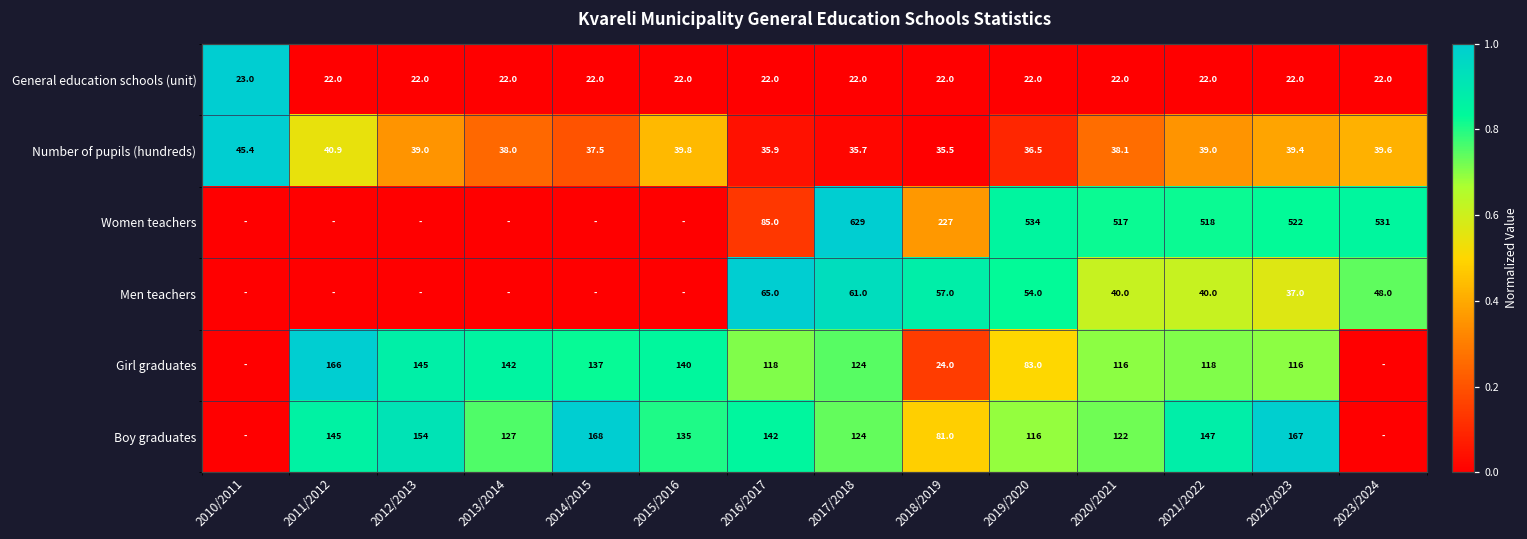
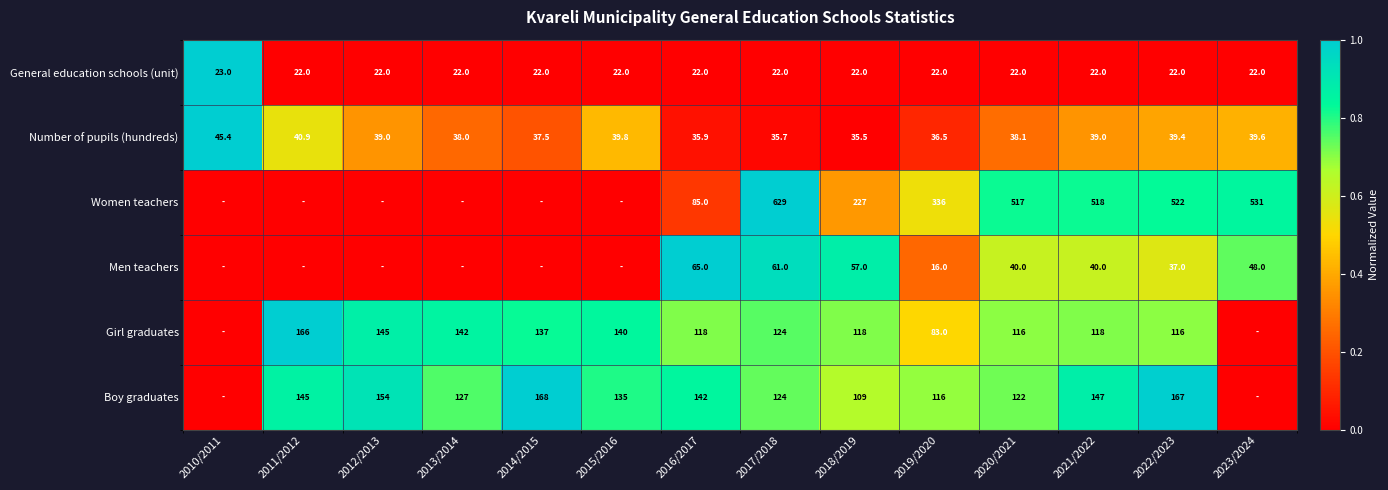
  {
    "General education schools (unit)": {
      "2010/2011": 23.0,
      "2011/2012": 22.0,
      "2012/2013": 22.0,
      "2013/2014": 22.0,
      "2014/2015": 22.0,
      "2015/2016": 22.0,
      "2016/2017": 22.0,
      "2017/2018": 22.0,
      "2018/2019": 22.0,
      "2019/2020": 22.0,
      "2020/2021": 22.0,
      "2021/2022": 22.0,
      "2022/2023": 22.0,
      "2023/2024": 22.0
    },
    "Number of pupils (hundreds)": {
      "2010/2011": 45.4,
      "2011/2012": 40.9,
      "2012/2013": 39.0,
      "2013/2014": 38.0,
      "2014/2015": 37.5,
      "2015/2016": 39.8,
      "2016/2017": 35.9,
      "2017/2018": 35.7,
      "2018/2019": 35.5,
      "2019/2020": 36.5,
      "2020/2021": 38.1,
      "2021/2022": 39.0,
      "2022/2023": 39.4,
      "2023/2024": 39.6
    },
    "Women teachers": {
      "2016/2017": 85.0,
      "2017/2018": 629,
      "2018/2019": 227,
-     "2019/2020": 534,
+     "2019/2020": 336,
      "2020/2021": 517,
      "2021/2022": 518,
      "2022/2023": 522,
      "2023/2024": 531
    },
    "Men teachers": {
      "2016/2017": 65.0,
      "2017/2018": 61.0,
      "2018/2019": 57.0,
-     "2019/2020": 54.0,
+     "2019/2020": 16.0,
      "2020/2021": 40.0,
      "2021/2022": 40.0,
      "2022/2023": 37.0,
      "2023/2024": 48.0
    },
    "Girl graduates": {
      "2011/2012": 166,
      "2012/2013": 145,
      "2013/2014": 142,
      "2014/2015": 137,
      "2015/2016": 140,
      "2016/2017": 118,
      "2017/2018": 124,
-     "2018/2019": 24.0,
+     "2018/2019": 118,
      "2019/2020": 83.0,
      "2020/2021": 116,
      "2021/2022": 118,
      "2022/2023": 116
    },
    "Boy graduates": {
      "2011/2012": 145,
      "2012/2013": 154,
      "2013/2014": 127,
      "2014/2015": 168,
      "2015/2016": 135,
      "2016/2017": 142,
      "2017/2018": 124,
-     "2018/2019": 81.0,
+     "2018/2019": 109,
      "2019/2020": 116,
      "2020/2021": 122,
      "2021/2022": 147,
      "2022/2023": 167
    }
  }
